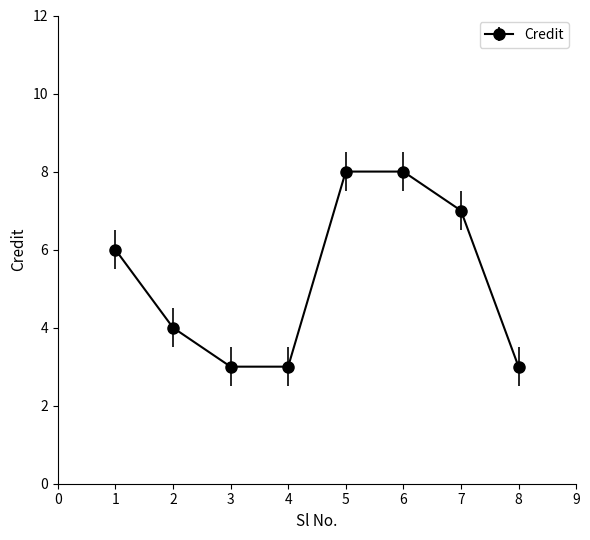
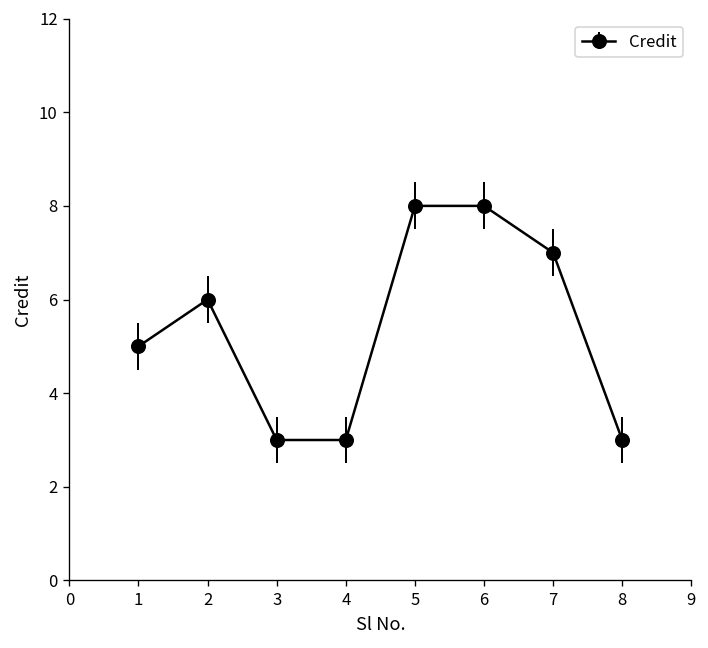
  {
-   "1": 6,
-   "2": 4,
+   "1": 5,
+   "2": 6,
    "3": 3,
    "4": 3,
    "5": 8,
    "6": 8,
    "7": 7,
    "8": 3
  }
